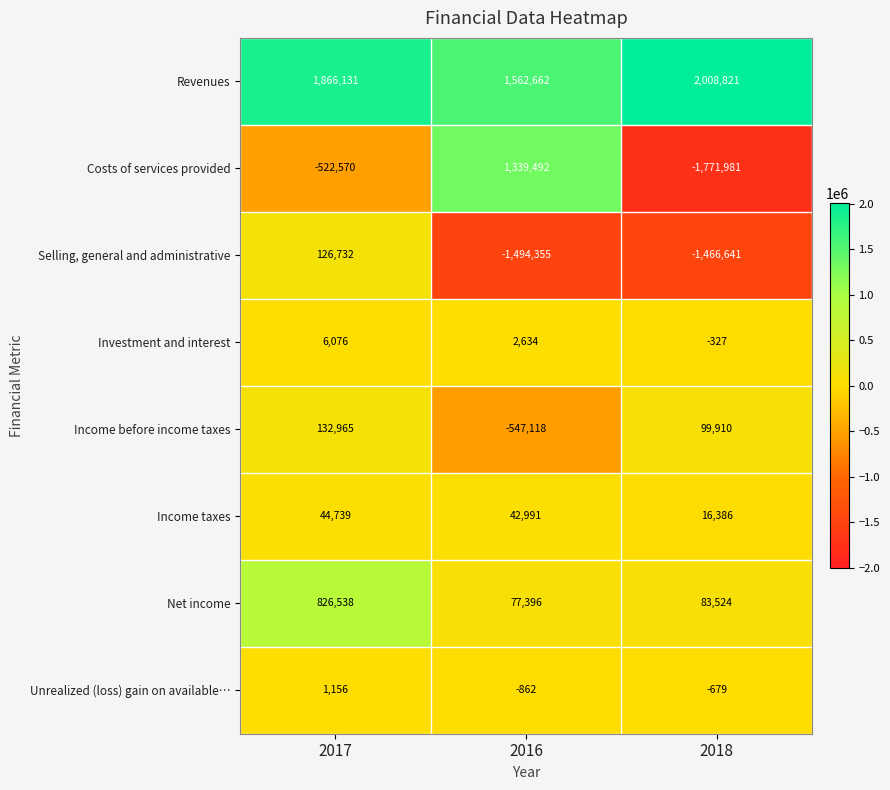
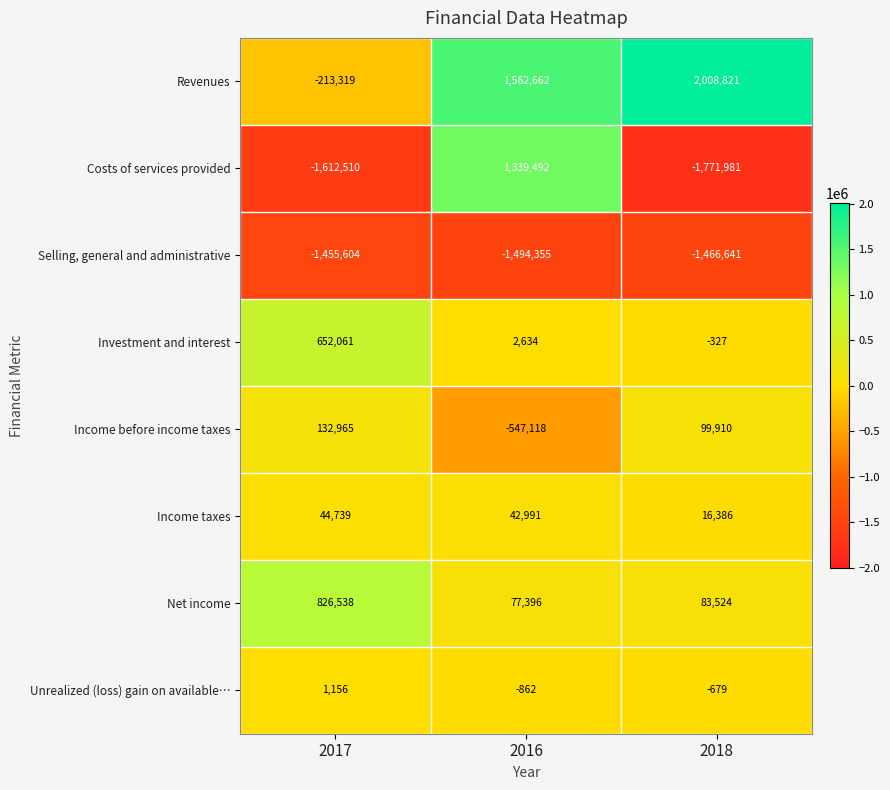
  {
    "Revenues": {
-     "2017": "1,866,131",
+     "2017": "-213,319",
      "2016": "1,562,662",
      "2018": "2,008,821"
    },
    "Costs of services provided": {
-     "2017": "-522,570",
+     "2017": "-1,612,510",
      "2016": "1,339,492",
      "2018": "-1,771,981"
    },
    "Selling, general and administrative": {
-     "2017": "126,732",
+     "2017": "-1,455,604",
      "2016": "-1,494,355",
      "2018": "-1,466,641"
    },
    "Investment and interest": {
-     "2017": "6,076",
+     "2017": "652,061",
      "2016": "2,634",
      "2018": "-327"
    },
    "Income before income taxes": {
      "2017": "132,965",
      "2016": "-547,118",
      "2018": "99,910"
    },
    "Income taxes": {
      "2017": "44,739",
      "2016": "42,991",
      "2018": "16,386"
    },
    "Net income": {
      "2017": "826,538",
      "2016": "77,396",
      "2018": "83,524"
    },
    "Unrealized (loss) gain on available…": {
      "2017": "1,156",
      "2016": "-862",
      "2018": "-679"
    }
  }
